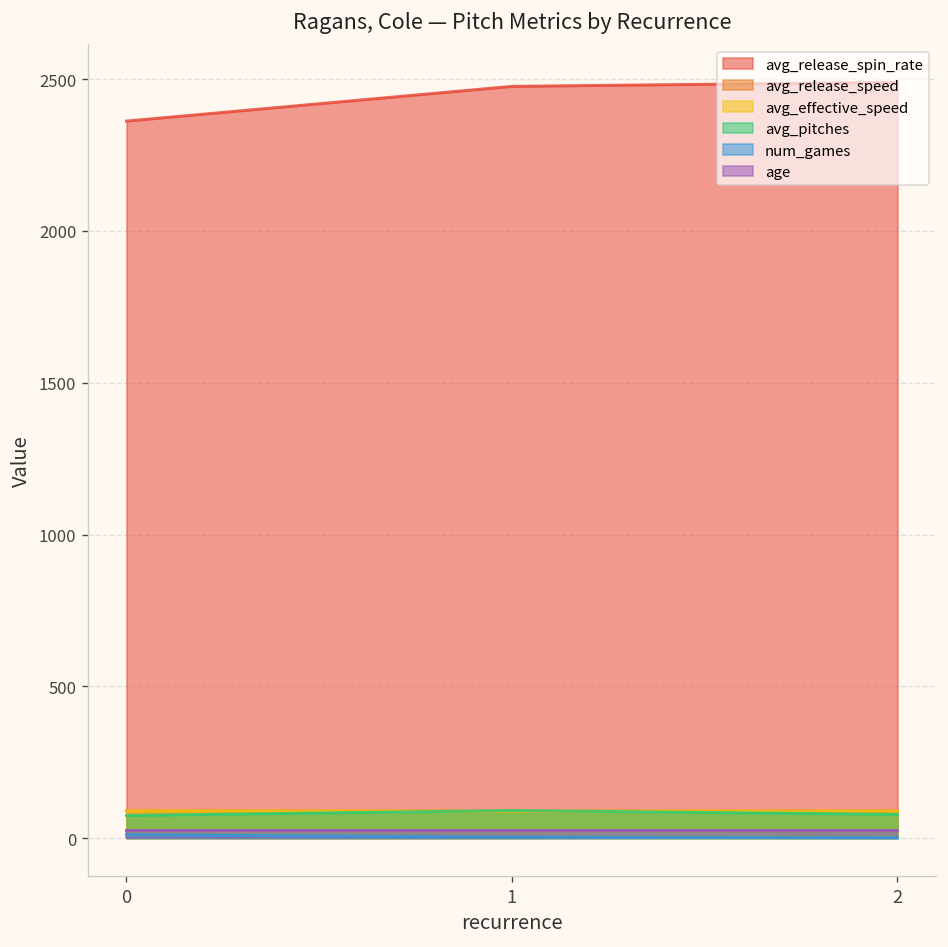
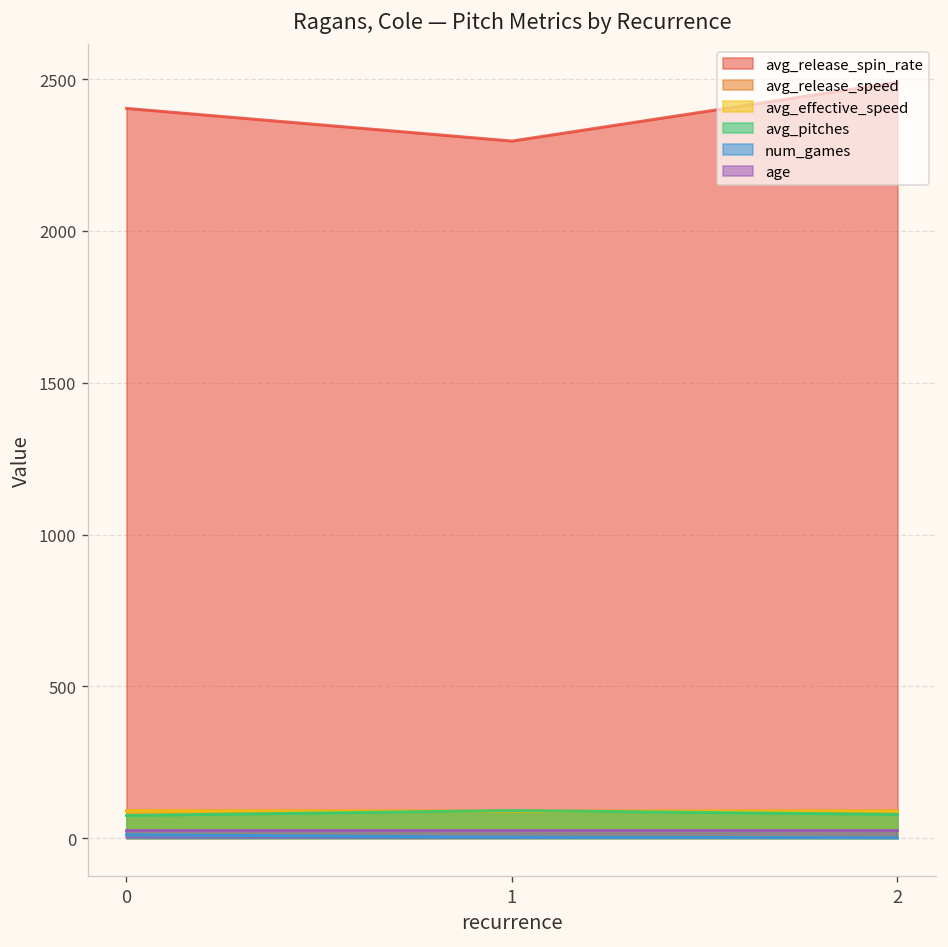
  {
    "avg_release_spin_rate": {
-     "0": 2360,
-     "1": 2480
+     "0": 2400,
+     "1": 2300
    },
    "avg_effective_speed": {
      "0": 90,
      "2": 90
    },
    "avg_pitches": {
      "0": 70,
      "2": 80
    },
    "num_games": {
      "0": 10,
      "1": 0,
      "2": 0
    },
    "age": {
      "0": 30,
      "1": 30,
      "2": 30
    }
  }
